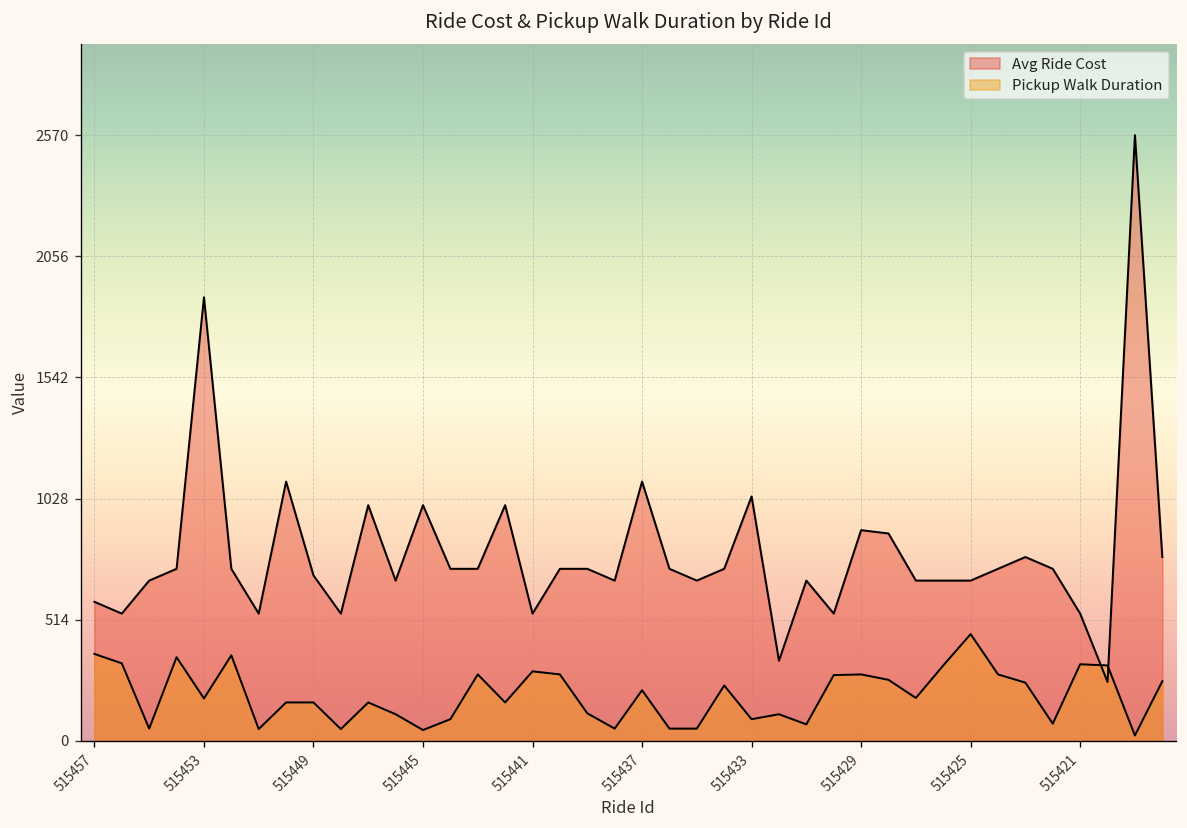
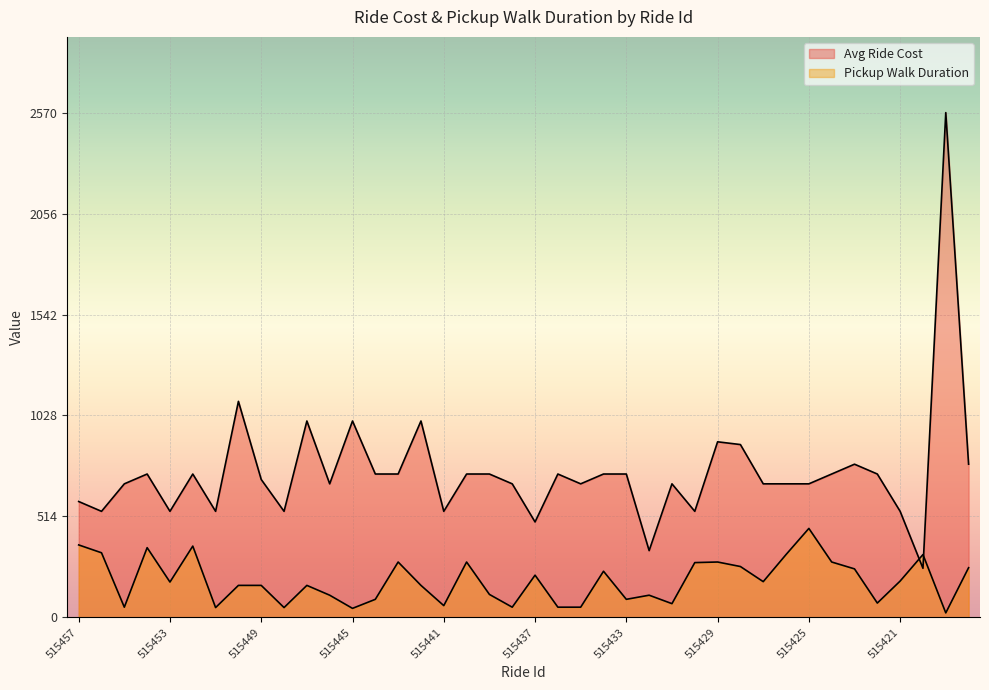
  {
    "Avg Ride Cost": {
      "515457": 590,
-     "515453": 1880,
+     "515453": 540,
      "515449": 700,
      "515445": 1000,
      "515441": 540,
-     "515437": 1100,
-     "515433": 1040,
+     "515437": 490,
+     "515433": 730,
      "515429": 890,
      "515425": 680,
      "515421": 540
    },
    "Pickup Walk Duration": {
      "515457": 370,
      "515453": 180,
      "515449": 160,
      "515445": 50,
-     "515441": 300,
+     "515441": 60,
      "515437": 220,
      "515433": 90,
      "515429": 280,
      "515425": 450,
-     "515421": 330
+     "515421": 190
    }
  }
